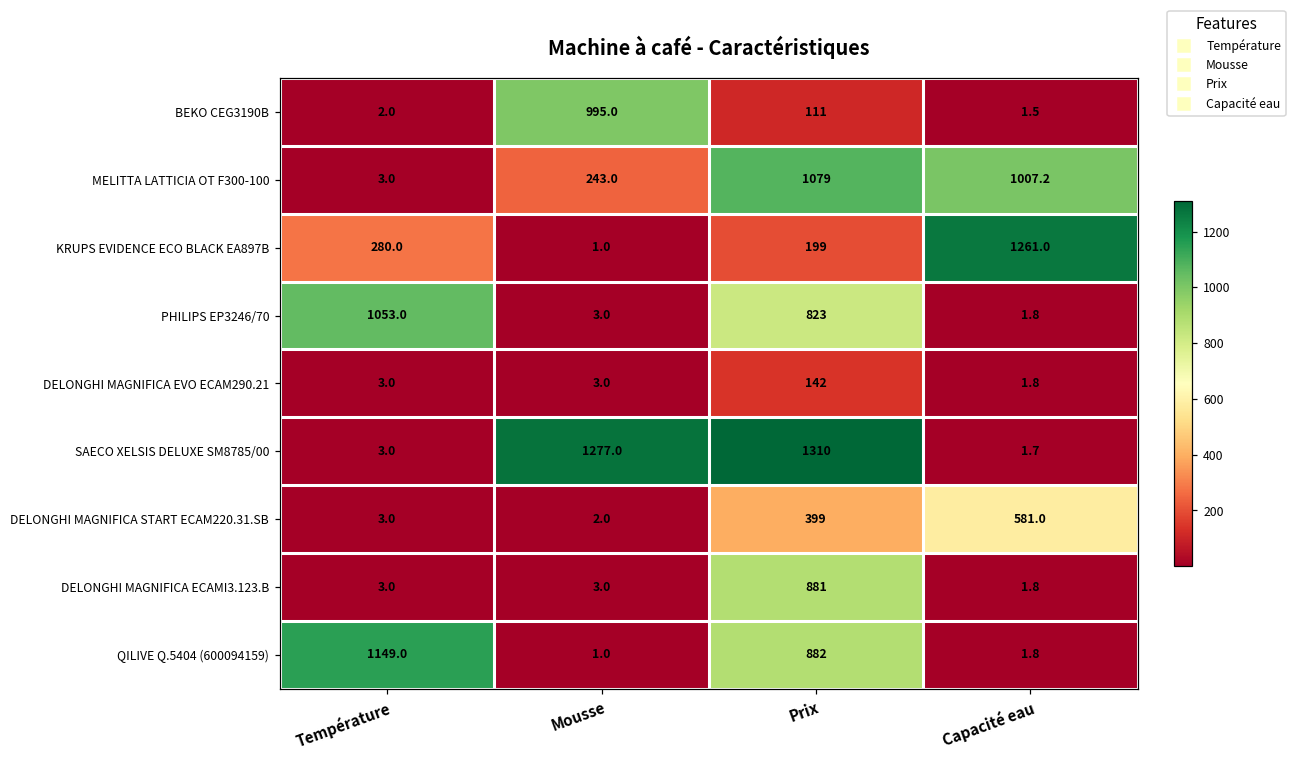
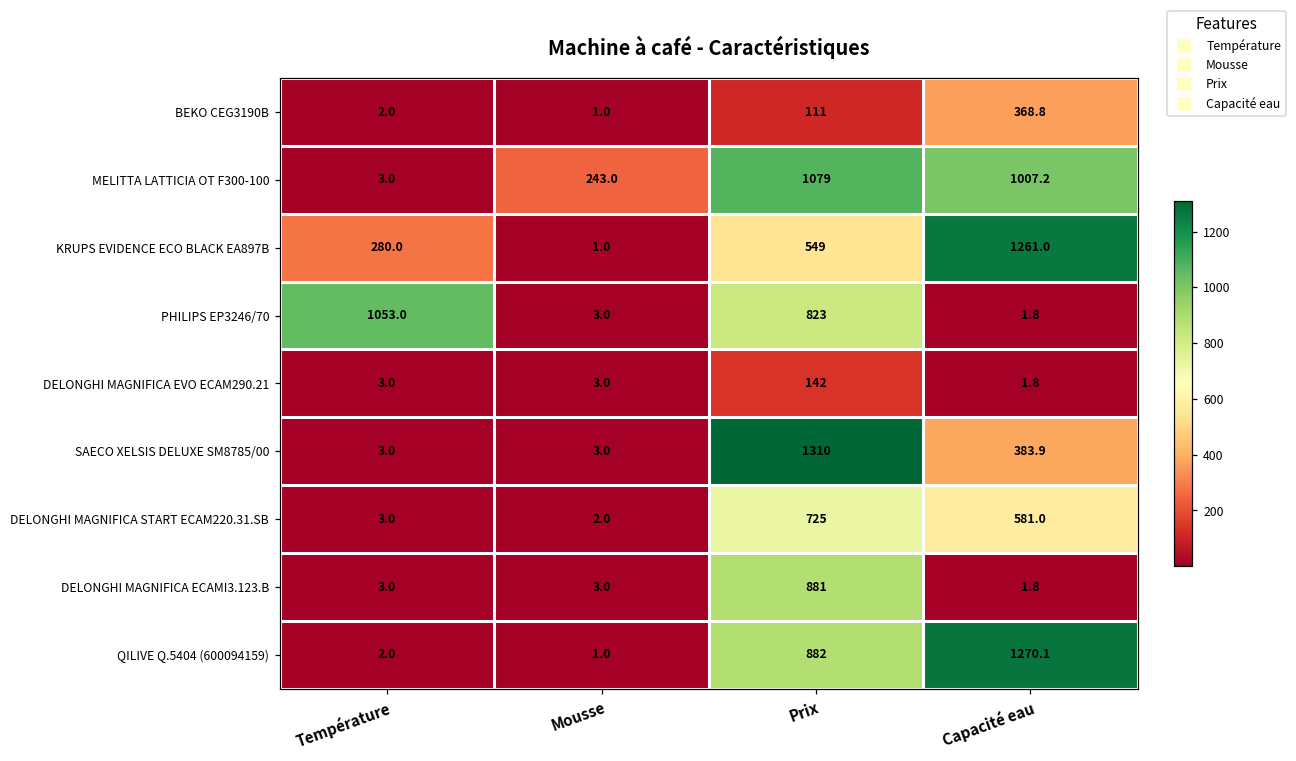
  {
    "BEKO CEG3190B": {
      "Température": 2.0,
-     "Mousse": 995.0,
+     "Mousse": 1.0,
      "Prix": 111,
-     "Capacité eau": 1.5
+     "Capacité eau": 368.8
    },
    "MELITTA LATTICIA OT F300-100": {
      "Température": 3.0,
      "Mousse": 243.0,
      "Prix": 1079,
      "Capacité eau": 1007.2
    },
    "KRUPS EVIDENCE ECO BLACK EA897B": {
      "Température": 280.0,
      "Mousse": 1.0,
-     "Prix": 199,
+     "Prix": 549,
      "Capacité eau": 1261.0
    },
    "PHILIPS EP3246/70": {
      "Température": 1053.0,
      "Mousse": 3.0,
      "Prix": 823,
      "Capacité eau": 1.8
    },
    "DELONGHI MAGNIFICA EVO ECAM290.21": {
      "Température": 3.0,
      "Mousse": 3.0,
      "Prix": 142,
      "Capacité eau": 1.8
    },
    "SAECO XELSIS DELUXE SM8785/00": {
      "Température": 3.0,
-     "Mousse": 1277.0,
+     "Mousse": 3.0,
      "Prix": 1310,
-     "Capacité eau": 1.7
+     "Capacité eau": 383.9
    },
    "DELONGHI MAGNIFICA START ECAM220.31.SB": {
      "Température": 3.0,
      "Mousse": 2.0,
-     "Prix": 399,
+     "Prix": 725,
      "Capacité eau": 581.0
    },
    "DELONGHI MAGNIFICA ECAMI3.123.B": {
      "Température": 3.0,
      "Mousse": 3.0,
      "Prix": 881,
      "Capacité eau": 1.8
    },
    "QILIVE Q.5404 (600094159)": {
-     "Température": 1149.0,
+     "Température": 2.0,
      "Mousse": 1.0,
      "Prix": 882,
-     "Capacité eau": 1.8
+     "Capacité eau": 1270.1
    }
  }
